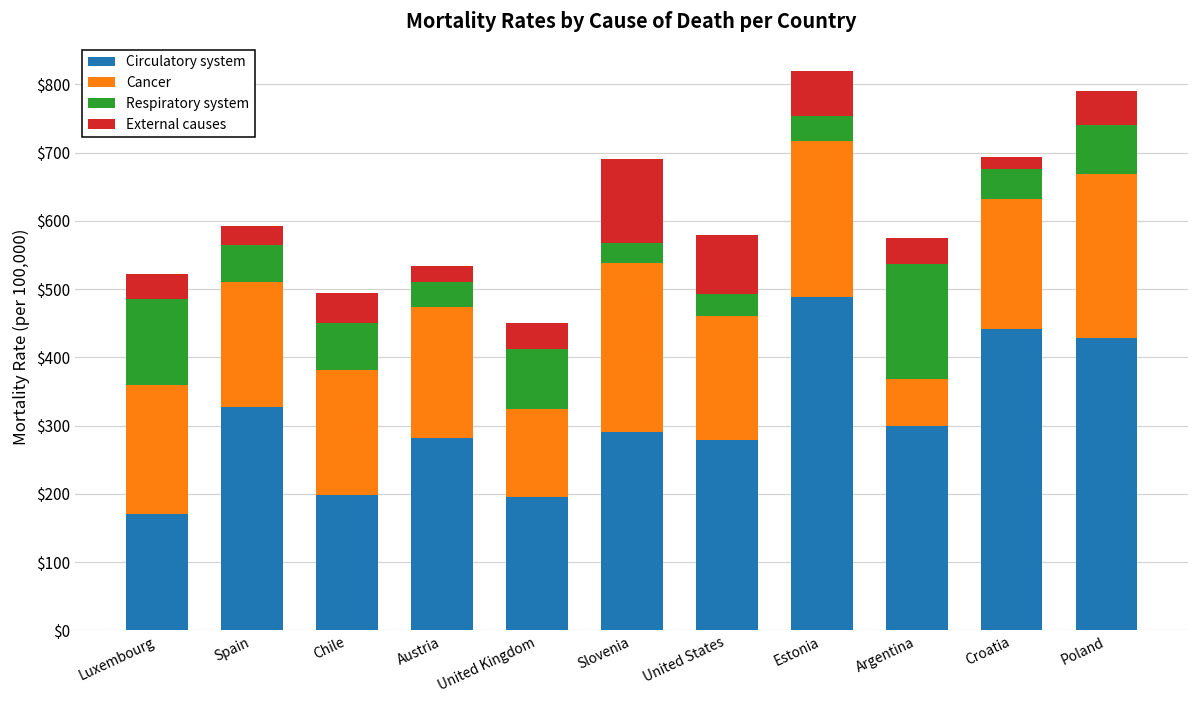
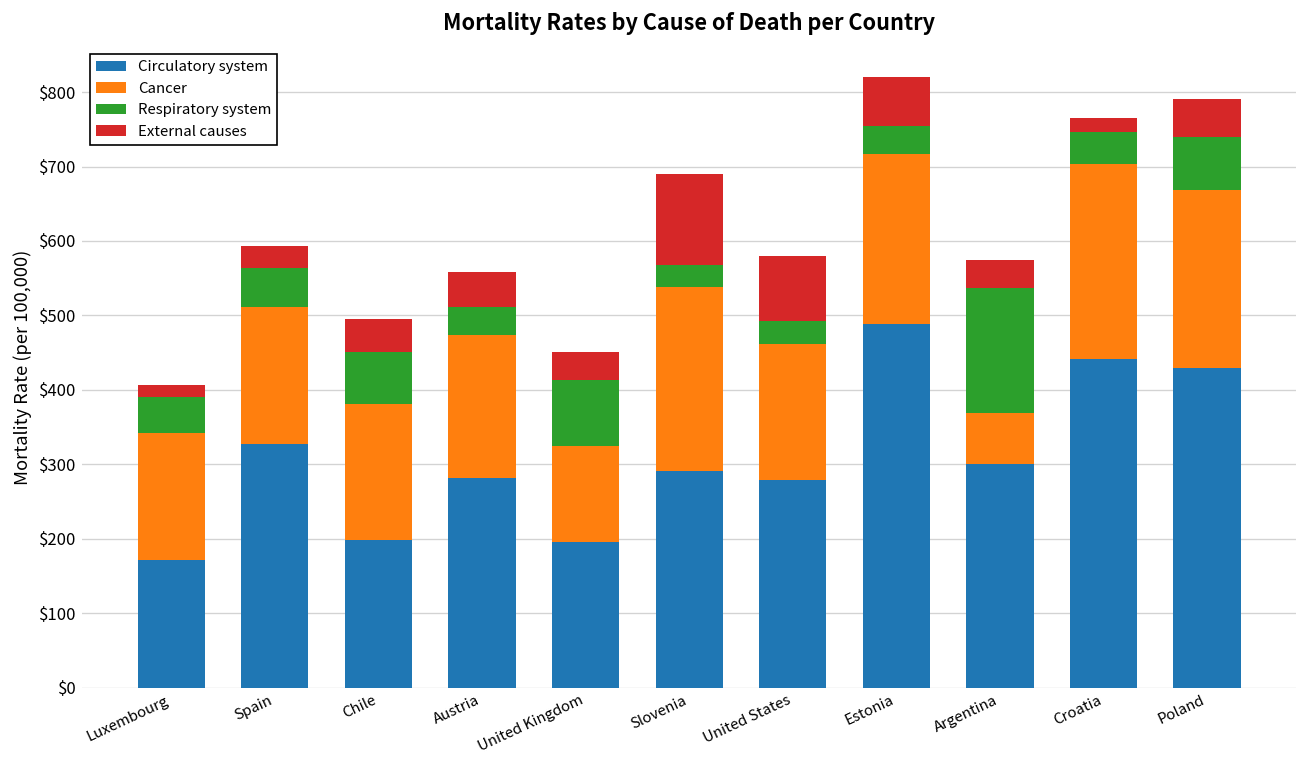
  {
    "Circulatory system": {
      "Luxembourg": "$170",
      "Spain": "$330",
      "Chile": "$200",
      "Austria": "$280",
      "United Kingdom": "$200",
      "Slovenia": "$290",
      "United States": "$280",
      "Estonia": "$490",
      "Argentina": "$300",
      "Croatia": "$440",
      "Poland": "$430"
    },
    "Cancer": {
-     "Luxembourg": "$190",
+     "Luxembourg": "$170",
      "Spain": "$180",
      "Chile": "$180",
      "Austria": "$190",
      "United Kingdom": "$130",
      "Slovenia": "$250",
      "United States": "$180",
      "Estonia": "$230",
      "Argentina": "$70",
-     "Croatia": "$190",
+     "Croatia": "$260",
      "Poland": "$240"
    },
    "Respiratory system": {
-     "Luxembourg": "$130",
+     "Luxembourg": "$50",
      "Spain": "$50",
      "Chile": "$70",
      "Austria": "$40",
      "United Kingdom": "$90",
      "Slovenia": "$30",
      "United States": "$30",
      "Estonia": "$40",
      "Argentina": "$170",
      "Croatia": "$40",
      "Poland": "$70"
    },
    "External causes": {
-     "Luxembourg": "$40",
+     "Luxembourg": "$20",
      "Spain": "$30",
      "Chile": "$40",
-     "Austria": "$20",
+     "Austria": "$50",
      "United Kingdom": "$40",
      "Slovenia": "$120",
      "United States": "$90",
      "Estonia": "$70",
      "Argentina": "$40",
      "Croatia": "$20",
      "Poland": "$50"
    }
  }
